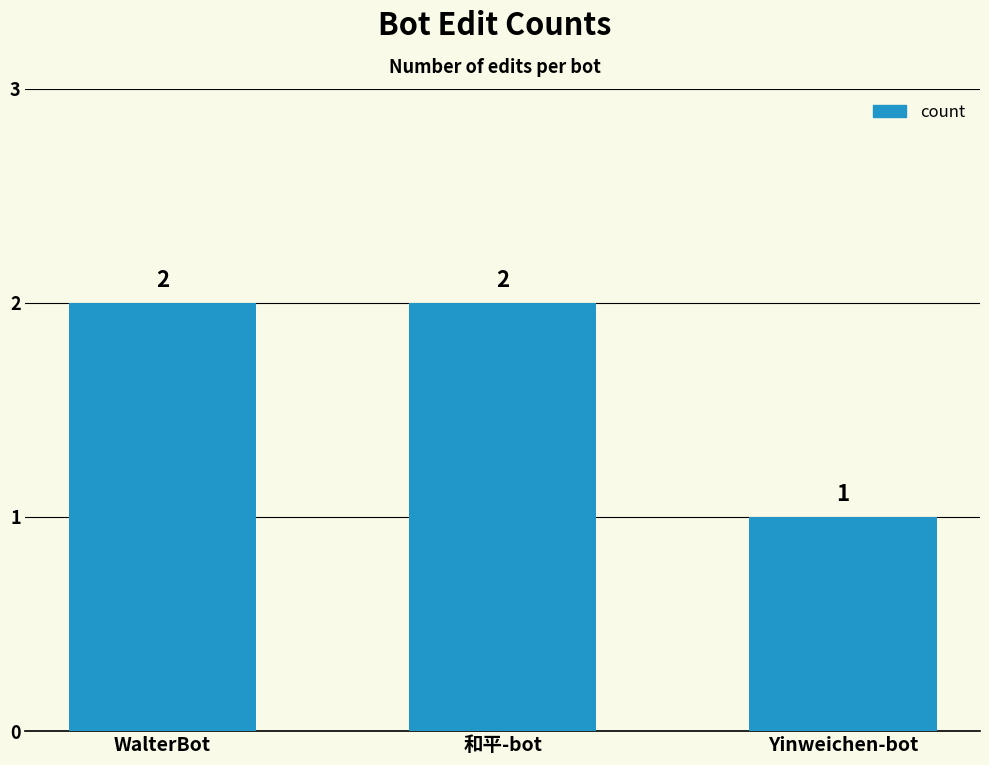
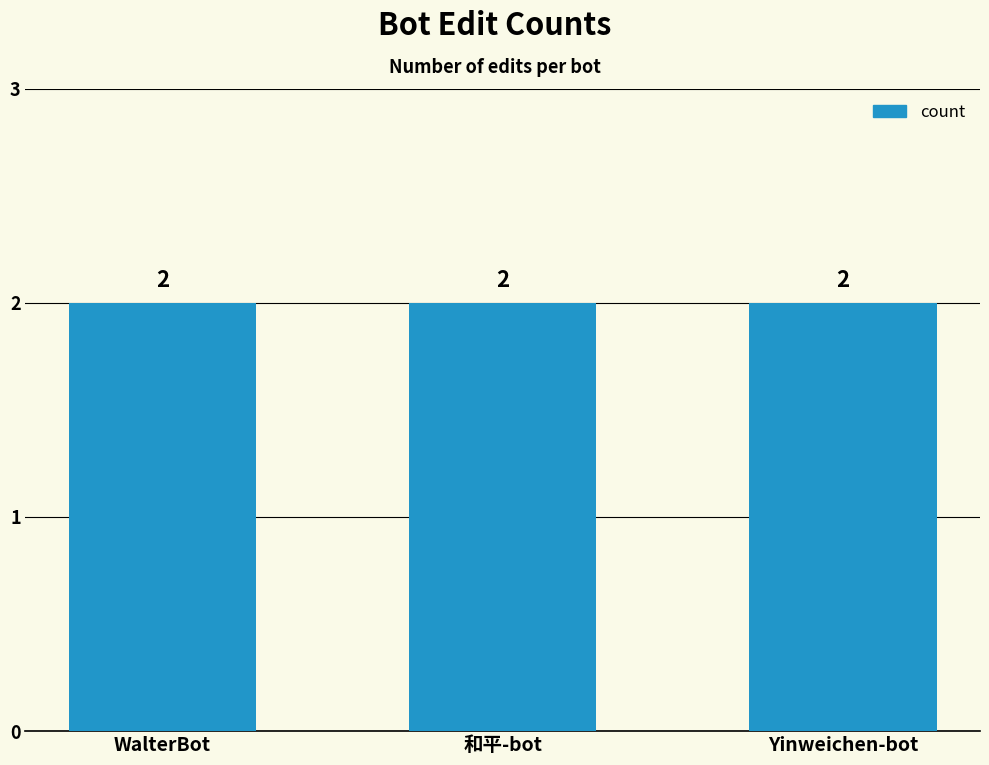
  {
    "WalterBot": 2,
    "和平-bot": 2,
-   "Yinweichen-bot": 1
+   "Yinweichen-bot": 2
  }
